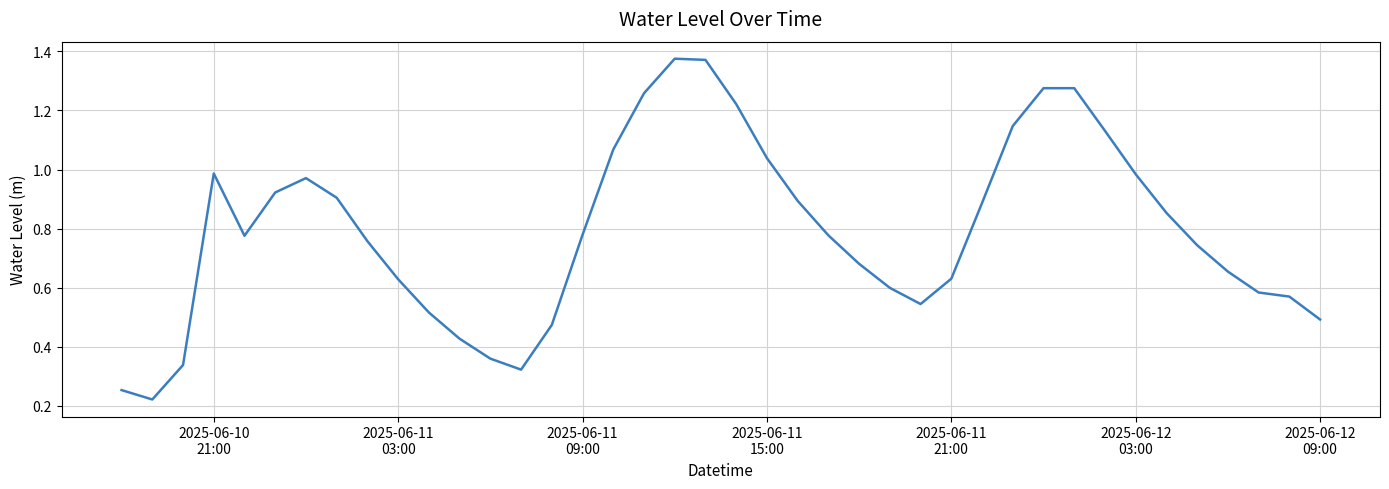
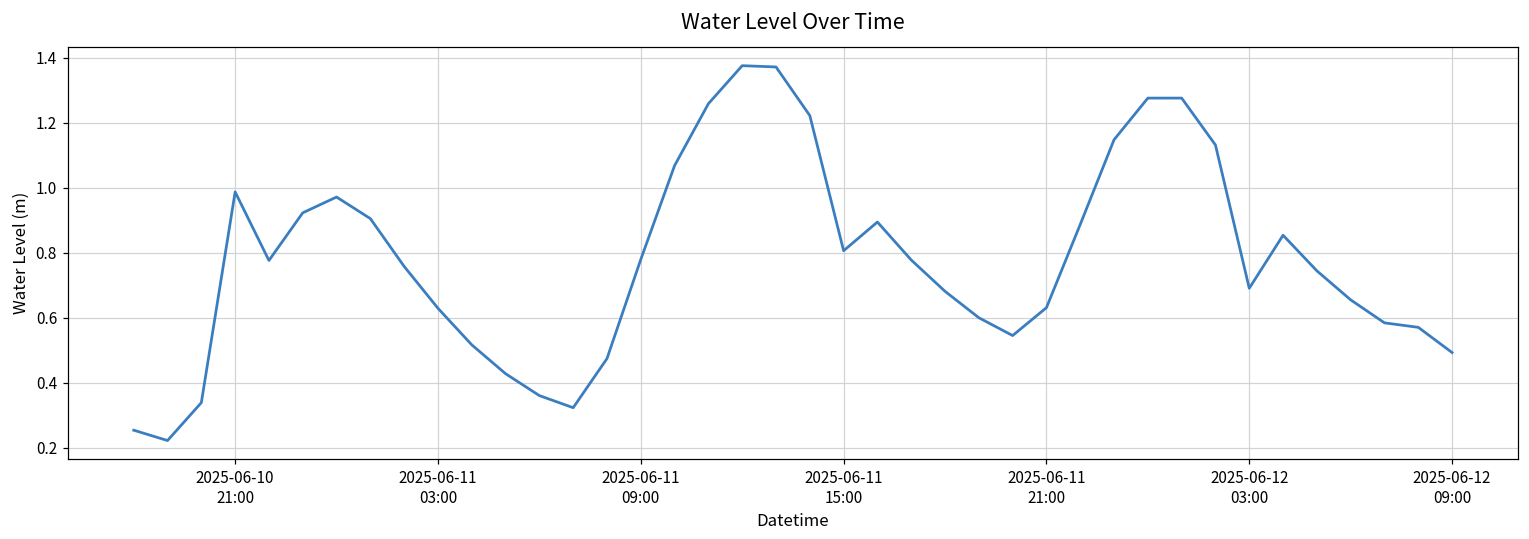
  {
    "2025-06-10 21:00": 0.99,
    "2025-06-11 03:00": 0.63,
    "2025-06-11 09:00": 0.78,
-   "2025-06-11 15:00": 1.04,
+   "2025-06-11 15:00": 0.81,
    "2025-06-11 21:00": 0.63,
-   "2025-06-12 03:00": 0.98,
+   "2025-06-12 03:00": 0.69,
    "2025-06-12 09:00": 0.49
  }
